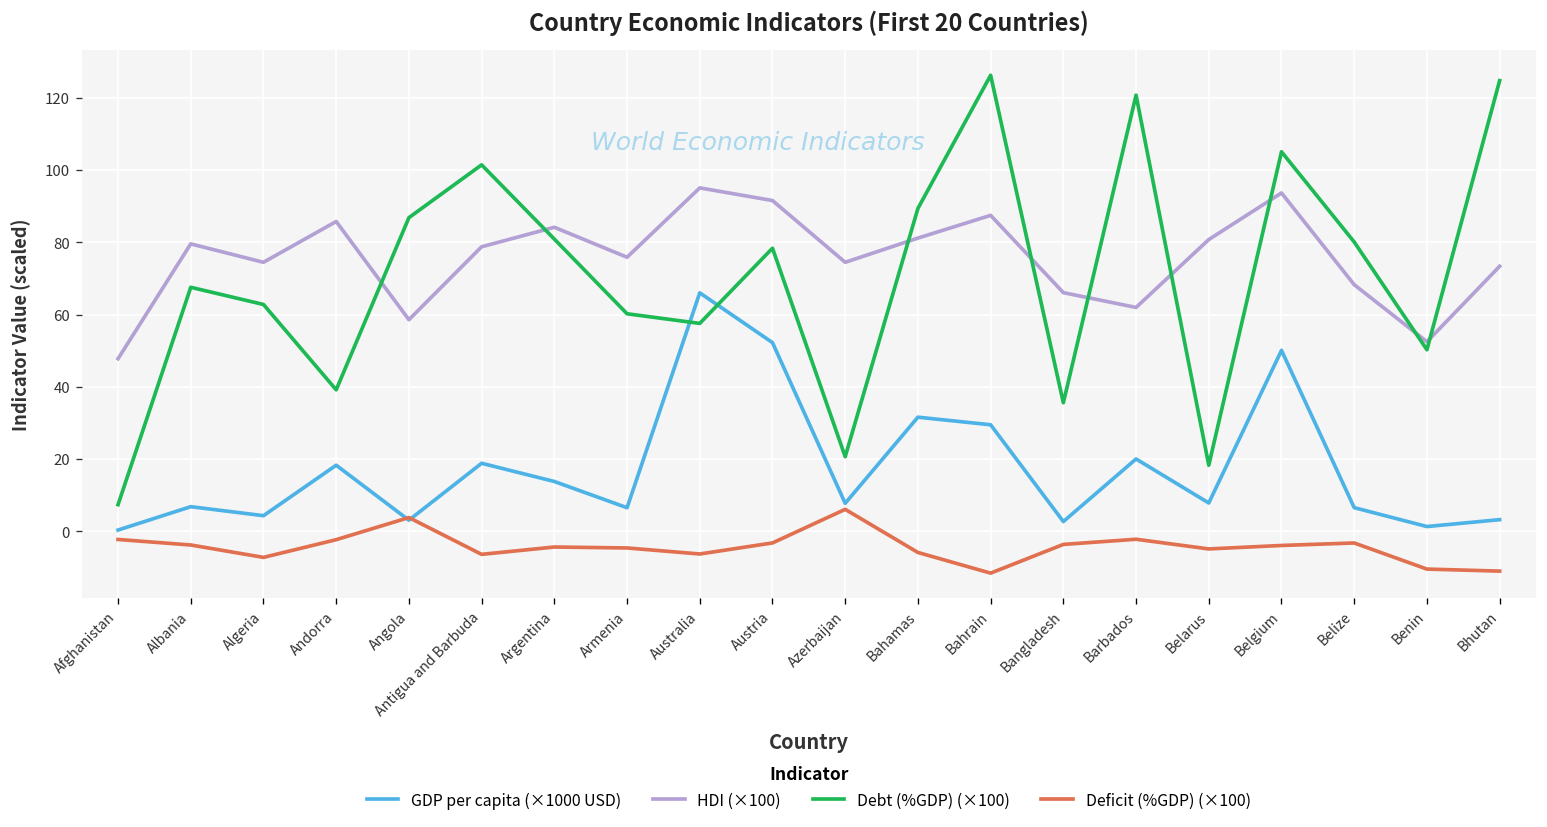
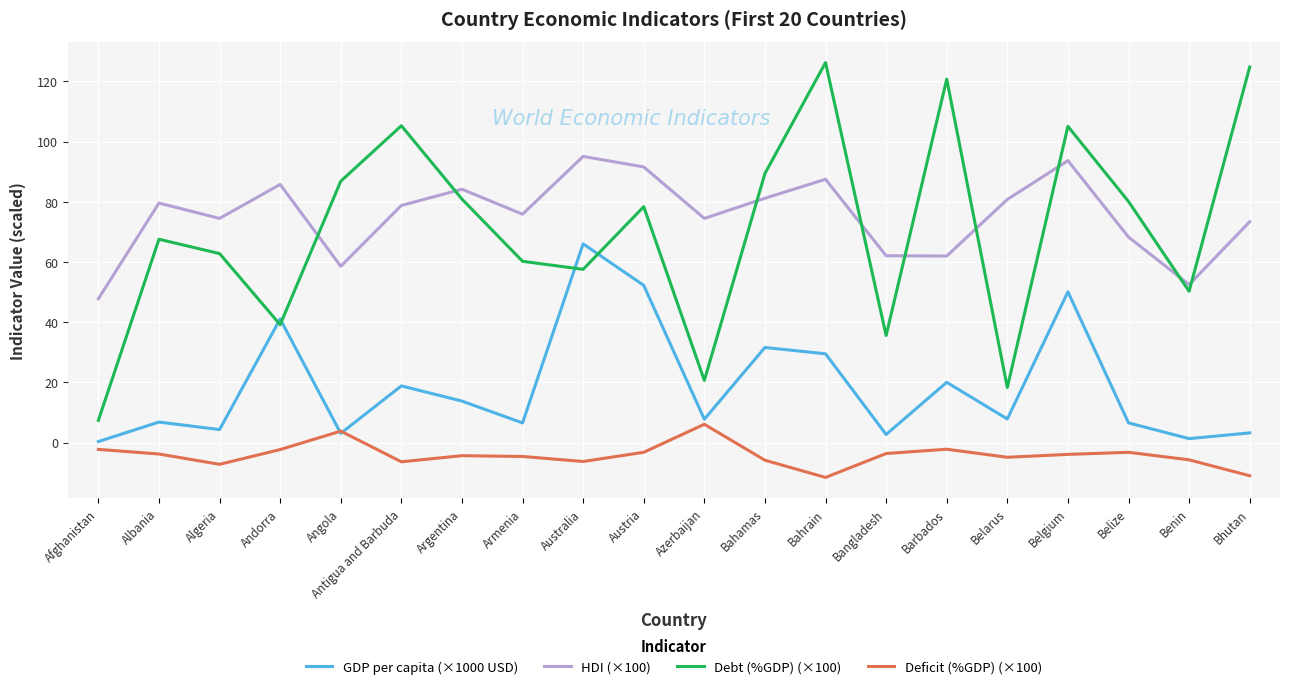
  {
    "GDP per capita (×1000 USD)": {
      "Afghanistan": 0,
      "Albania": 7,
      "Algeria": 4,
-     "Andorra": 18,
+     "Andorra": 41,
      "Antigua and Barbuda": 19,
      "Argentina": 14,
      "Armenia": 7,
      "Australia": 66,
      "Austria": 52,
      "Azerbaijan": 8,
      "Bahamas": 32,
      "Bahrain": 30,
      "Bangladesh": 3,
      "Barbados": 20,
      "Belarus": 8,
      "Belgium": 50,
      "Belize": 7,
      "Benin": 1,
      "Bhutan": 3
    },
    "HDI (×100)": {
      "Afghanistan": 48,
      "Albania": 80,
      "Algeria": 75,
      "Andorra": 86,
      "Angola": 59,
      "Antigua and Barbuda": 79,
      "Argentina": 84,
      "Armenia": 76,
      "Australia": 95,
      "Austria": 92,
      "Azerbaijan": 75,
      "Bahamas": 81,
      "Bahrain": 88,
-     "Bangladesh": 66,
+     "Bangladesh": 62,
      "Barbados": 62,
      "Belarus": 81,
      "Belgium": 94,
      "Belize": 68,
      "Benin": 53,
      "Bhutan": 73
    },
    "Debt (%GDP) (×100)": {
      "Afghanistan": 7,
      "Albania": 68,
      "Algeria": 63,
      "Andorra": 39,
      "Angola": 87,
-     "Antigua and Barbuda": 101,
+     "Antigua and Barbuda": 105,
      "Argentina": 81,
      "Armenia": 60,
      "Australia": 58,
      "Austria": 78,
      "Azerbaijan": 21,
      "Bahamas": 89,
      "Bahrain": 126,
      "Bangladesh": 36,
      "Barbados": 121,
      "Belarus": 18,
      "Belgium": 105,
      "Belize": 80,
      "Benin": 50,
      "Bhutan": 125
    },
    "Deficit (%GDP) (×100)": {
      "Afghanistan": -2,
      "Albania": -4,
      "Algeria": -7,
      "Andorra": -2,
      "Antigua and Barbuda": -6,
      "Argentina": -4,
      "Armenia": -5,
      "Australia": -6,
      "Austria": -3,
      "Azerbaijan": 6,
      "Bahamas": -6,
      "Bahrain": -12,
      "Bangladesh": -4,
      "Barbados": -2,
      "Belarus": -5,
      "Belgium": -4,
      "Belize": -3,
-     "Benin": -10,
+     "Benin": -6,
      "Bhutan": -11
    }
  }
